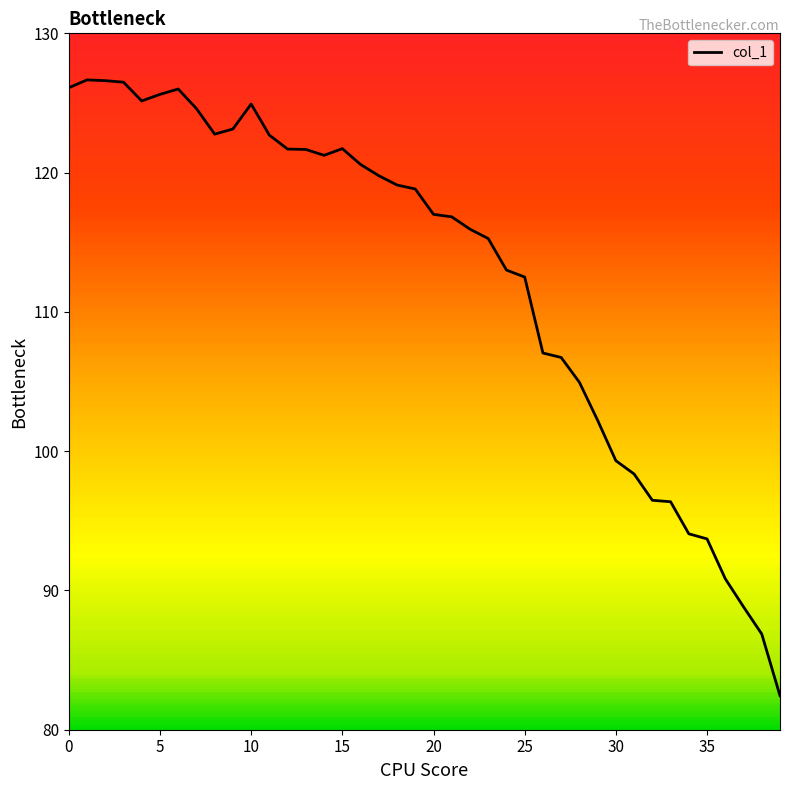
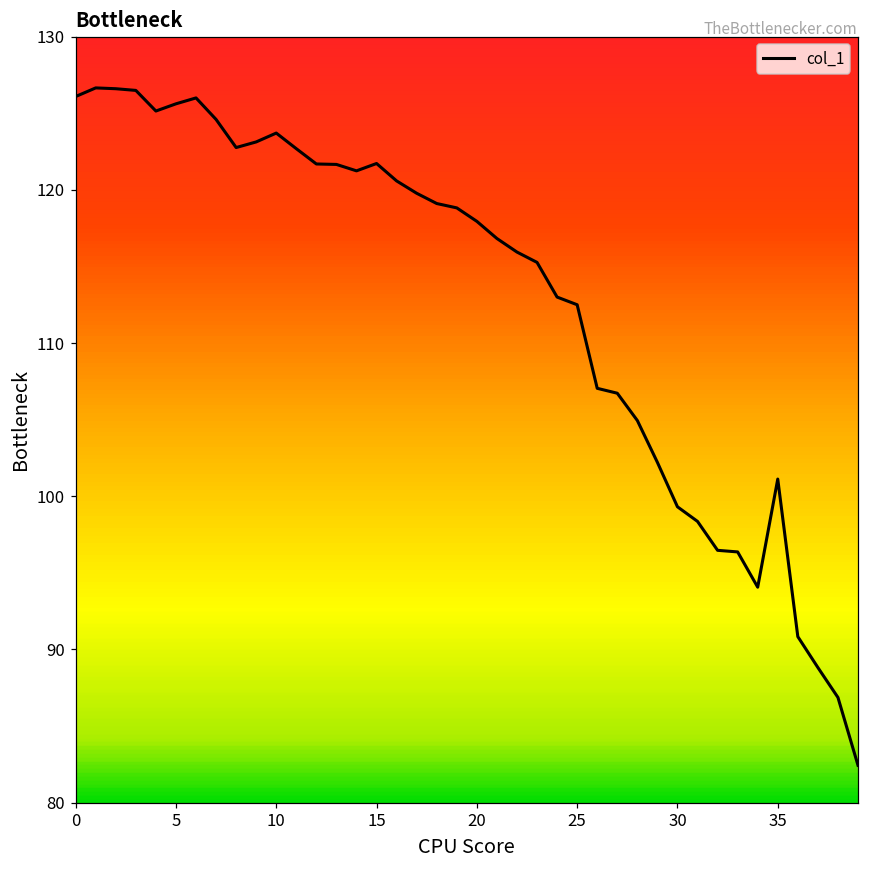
  {
    "0": 126.1,
    "5": 125.6,
-   "10": 124.9,
+   "10": 123.7,
    "15": 121.7,
-   "20": 117.0,
+   "20": 117.9,
    "25": 112.5,
    "30": 99.3,
-   "35": 93.7
+   "35": 101.1
  }
